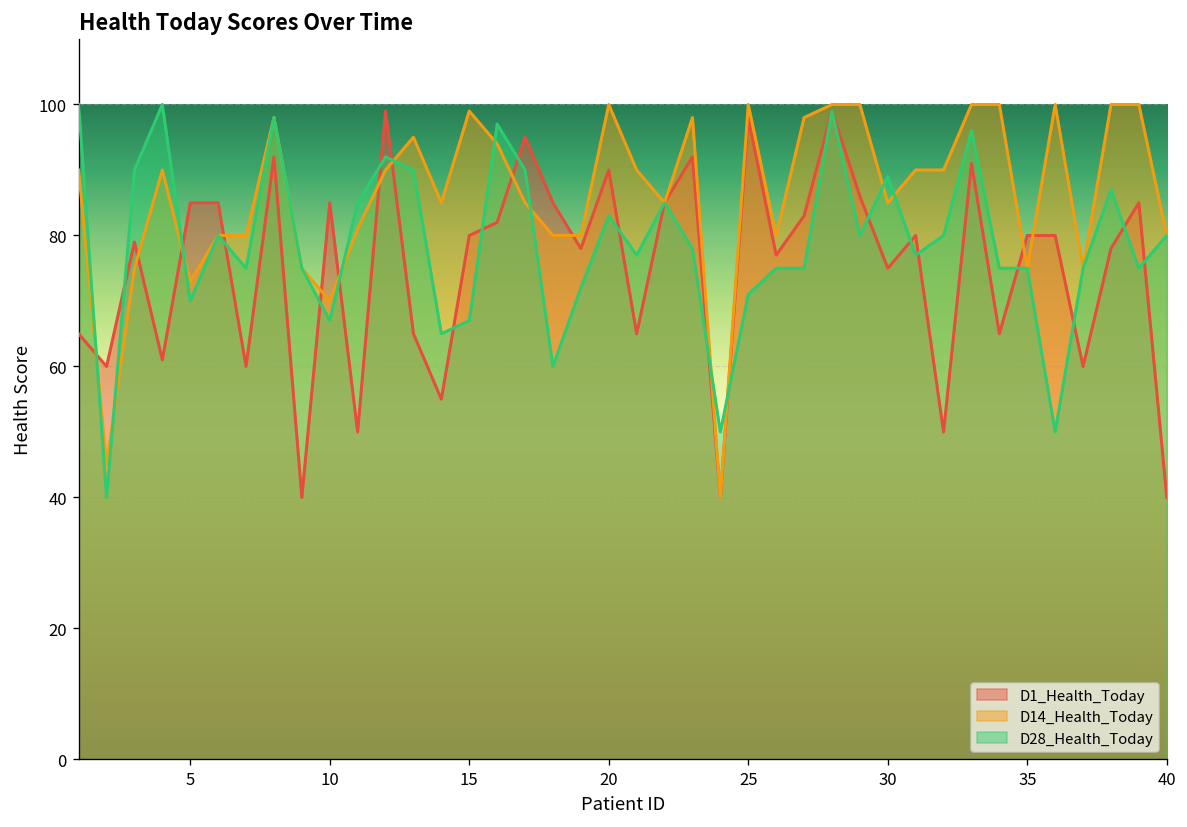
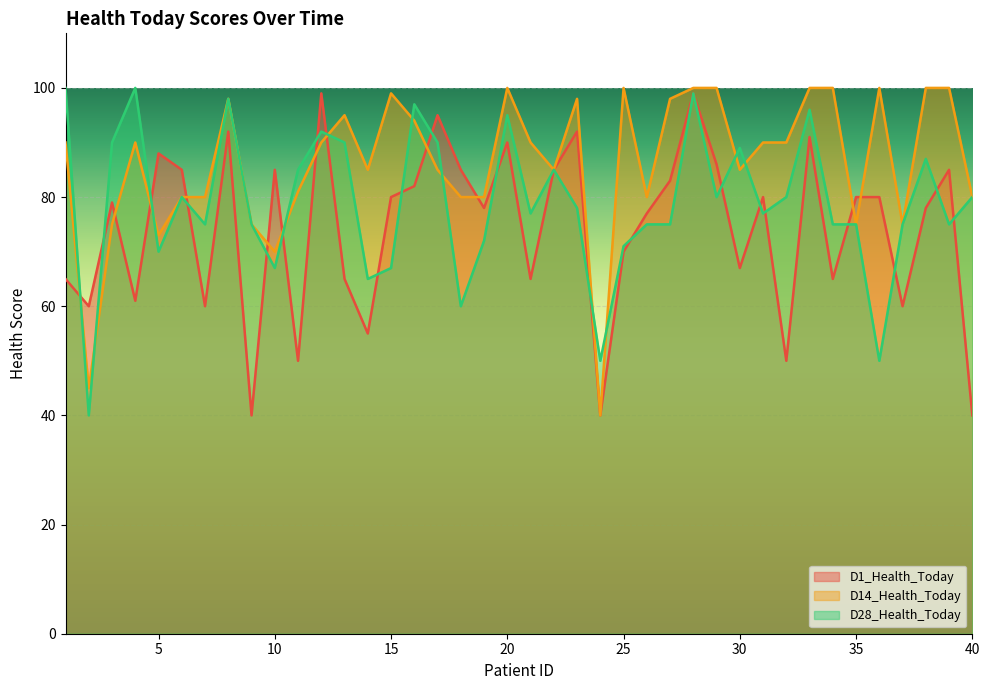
  {
    "D1_Health_Today": {
-     "5": 85,
+     "5": 88,
      "10": 85,
      "15": 80,
      "20": 90,
-     "25": 98,
-     "30": 75,
+     "25": 70,
+     "30": 67,
      "35": 80,
      "40": 40
    },
    "D14_Health_Today": {
      "5": 73,
      "10": 70,
      "15": 99,
      "20": 100,
      "25": 100,
      "30": 85
    },
    "D28_Health_Today": {
      "5": 70,
      "10": 67,
      "15": 67,
-     "20": 83,
+     "20": 95,
      "25": 71,
      "30": 89
    }
  }
